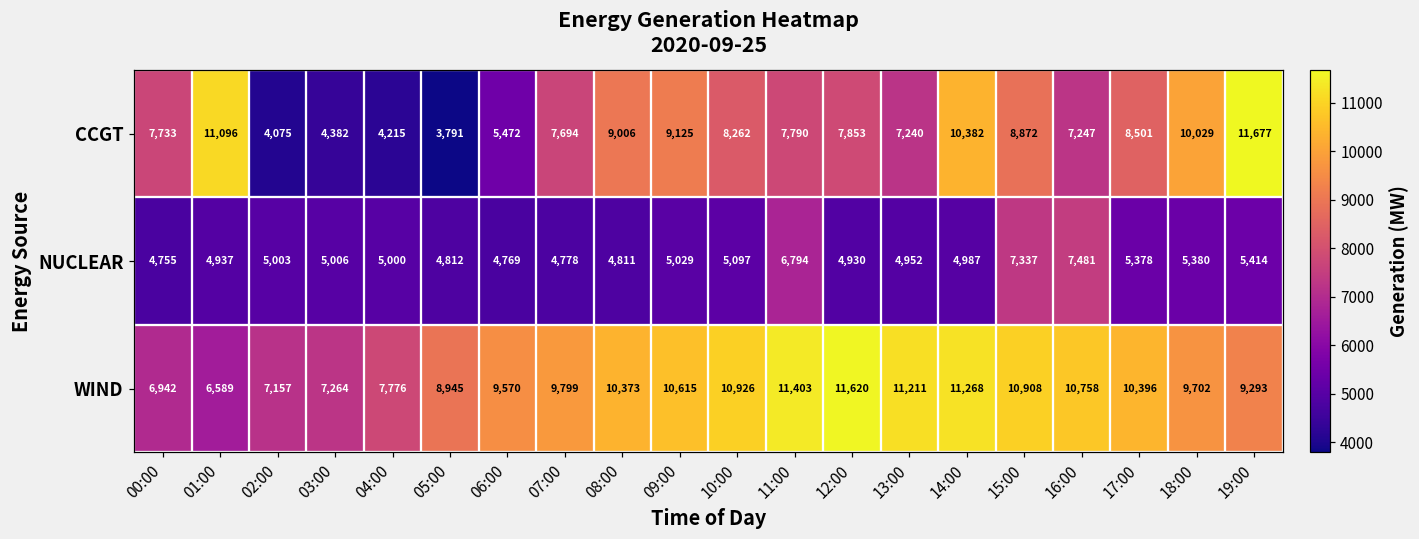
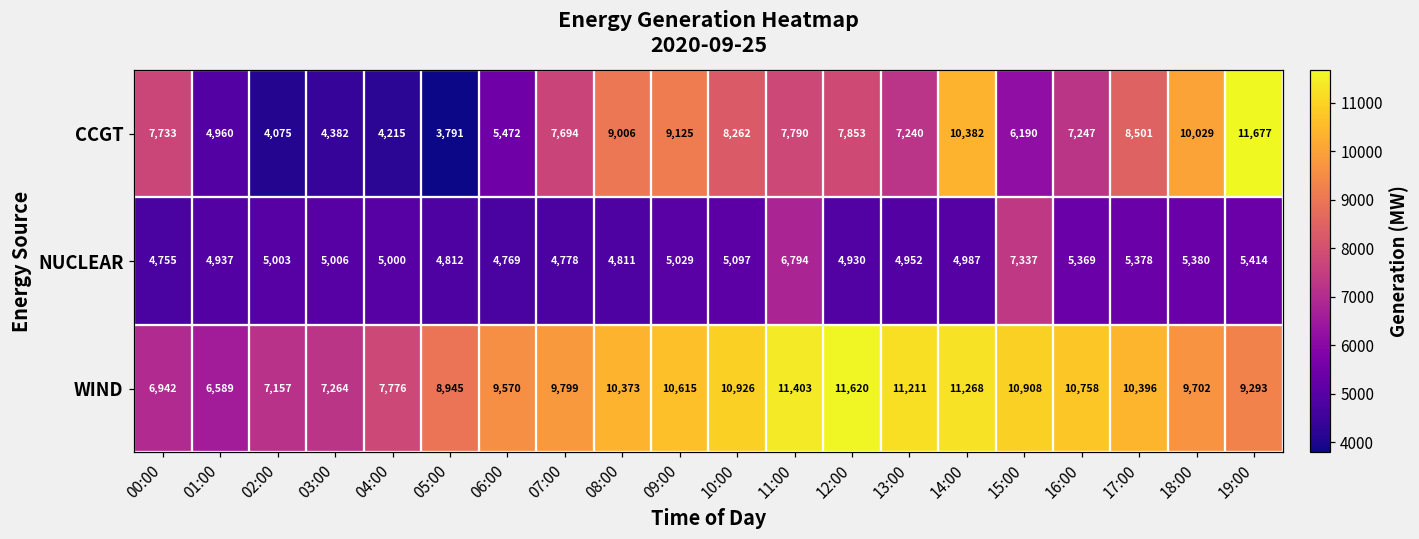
  {
    "CCGT": {
      "00:00": "7,733",
-     "01:00": "11,096",
+     "01:00": "4,960",
      "02:00": "4,075",
      "03:00": "4,382",
      "04:00": "4,215",
      "05:00": "3,791",
      "06:00": "5,472",
      "07:00": "7,694",
      "08:00": "9,006",
      "09:00": "9,125",
      "10:00": "8,262",
      "11:00": "7,790",
      "12:00": "7,853",
      "13:00": "7,240",
      "14:00": "10,382",
-     "15:00": "8,872",
+     "15:00": "6,190",
      "16:00": "7,247",
      "17:00": "8,501",
      "18:00": "10,029",
      "19:00": "11,677"
    },
    "NUCLEAR": {
      "00:00": "4,755",
      "01:00": "4,937",
      "02:00": "5,003",
      "03:00": "5,006",
      "04:00": "5,000",
      "05:00": "4,812",
      "06:00": "4,769",
      "07:00": "4,778",
      "08:00": "4,811",
      "09:00": "5,029",
      "10:00": "5,097",
      "11:00": "6,794",
      "12:00": "4,930",
      "13:00": "4,952",
      "14:00": "4,987",
      "15:00": "7,337",
-     "16:00": "7,481",
+     "16:00": "5,369",
      "17:00": "5,378",
      "18:00": "5,380",
      "19:00": "5,414"
    },
    "WIND": {
      "00:00": "6,942",
      "01:00": "6,589",
      "02:00": "7,157",
      "03:00": "7,264",
      "04:00": "7,776",
      "05:00": "8,945",
      "06:00": "9,570",
      "07:00": "9,799",
      "08:00": "10,373",
      "09:00": "10,615",
      "10:00": "10,926",
      "11:00": "11,403",
      "12:00": "11,620",
      "13:00": "11,211",
      "14:00": "11,268",
      "15:00": "10,908",
      "16:00": "10,758",
      "17:00": "10,396",
      "18:00": "9,702",
      "19:00": "9,293"
    }
  }
